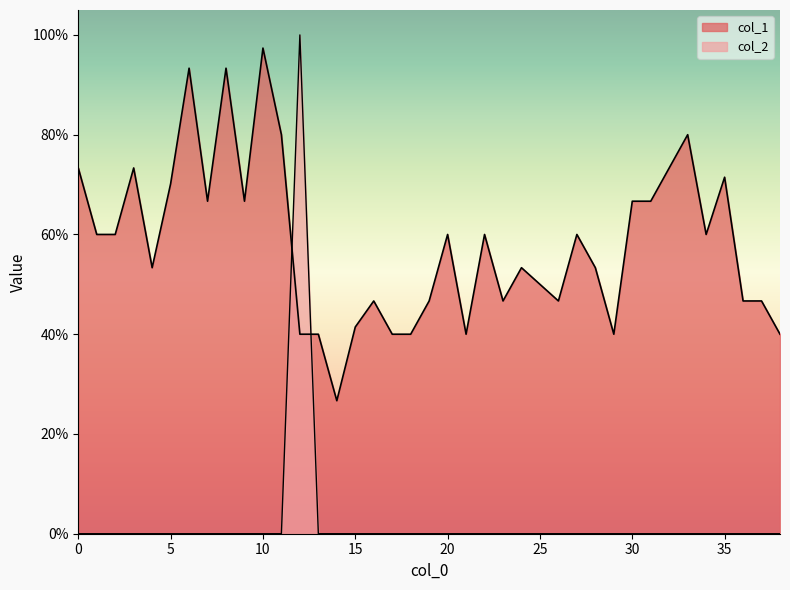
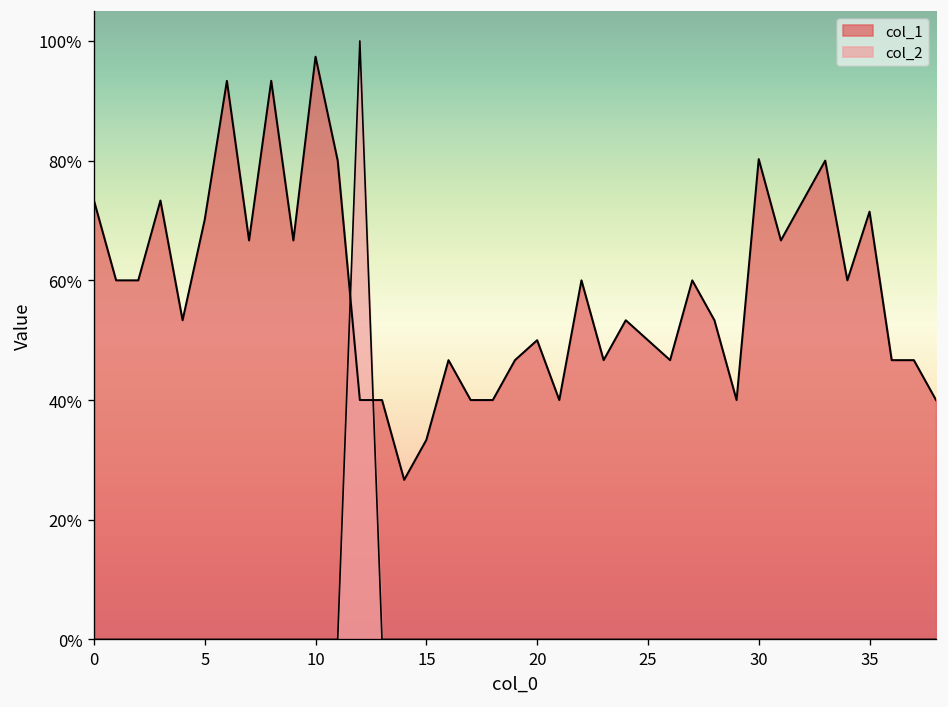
  {
    "col_1": {
      "0": "73%",
      "5": "70%",
      "10": "97%",
-     "15": "41%",
-     "20": "60%",
+     "15": "33%",
+     "20": "50%",
      "25": "50%",
-     "30": "67%",
+     "30": "80%",
      "35": "71%"
    },
    "col_2": {
      "0": "0%",
      "5": "0%",
      "10": "0%",
      "15": "0%",
      "20": "0%",
      "25": "0%",
      "30": "0%",
      "35": "0%"
    }
  }
